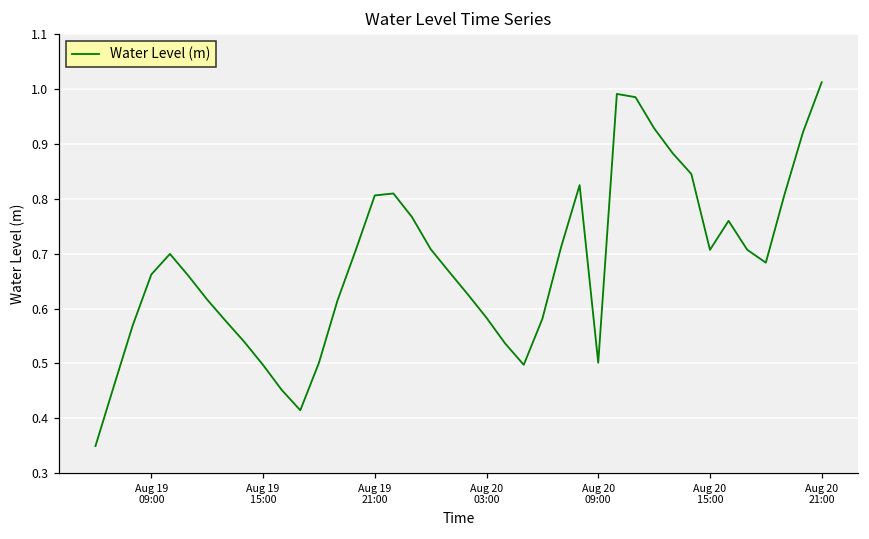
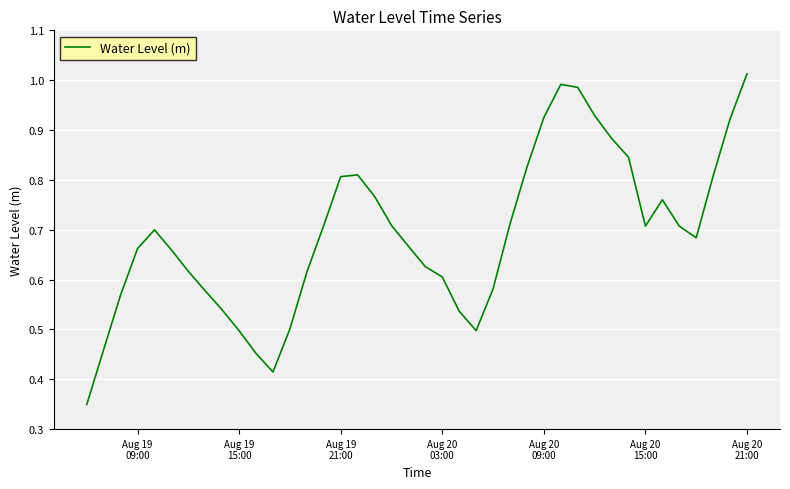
  {
    "Aug 19 09:00": 0.66,
    "Aug 19 15:00": 0.50,
    "Aug 19 21:00": 0.81,
-   "Aug 20 03:00": 0.58,
-   "Aug 20 09:00": 0.50,
+   "Aug 20 03:00": 0.61,
+   "Aug 20 09:00": 0.93,
    "Aug 20 15:00": 0.71,
    "Aug 20 21:00": 1.01
  }
